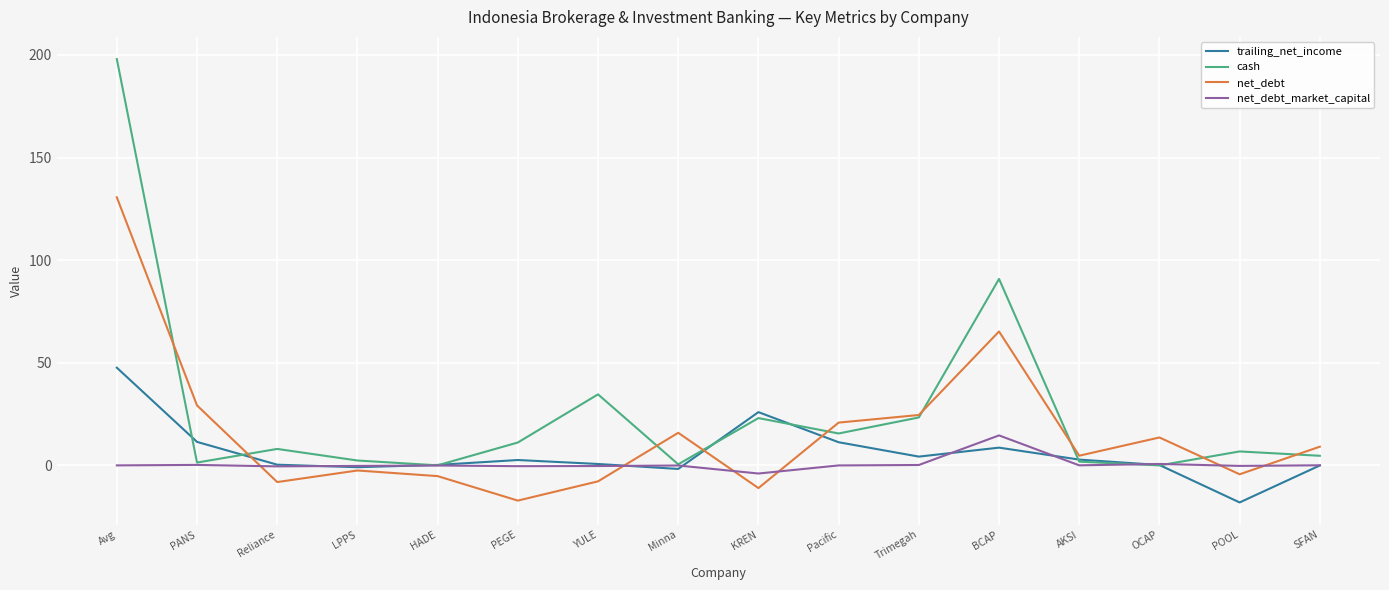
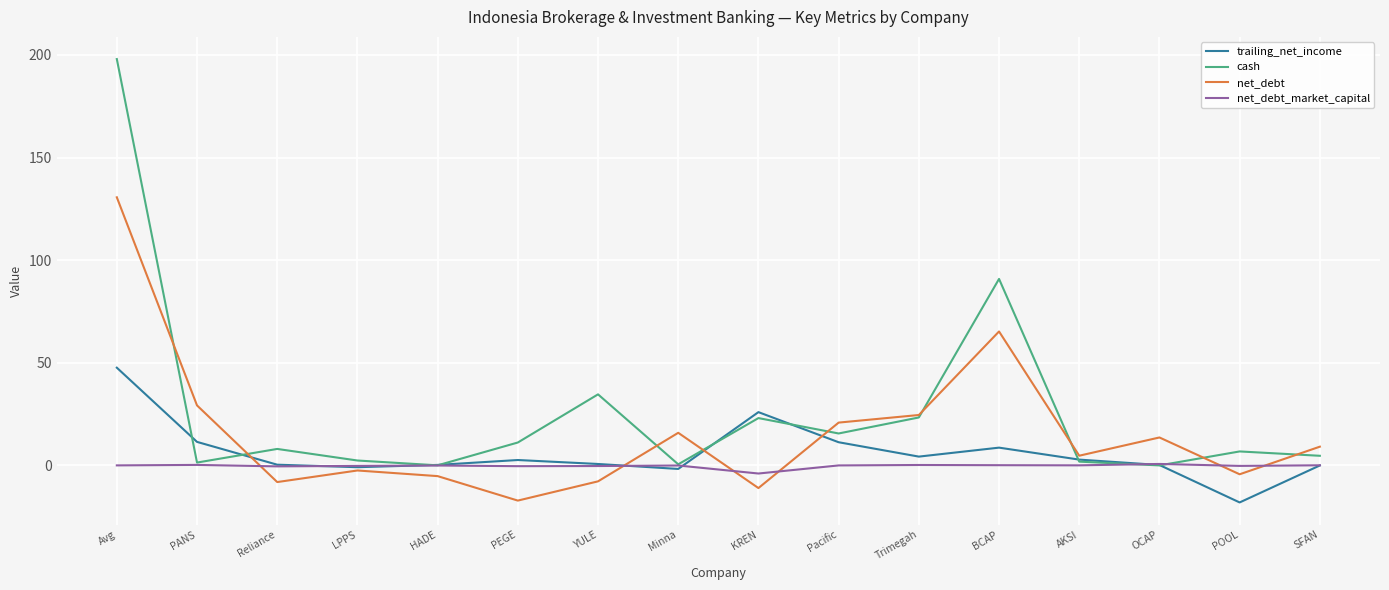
  {
    "trailing_net_income": {
      "Avg": 48,
      "PANS": 12,
      "PEGE": 3,
      "Minna": -2,
      "KREN": 26,
      "Pacific": 11,
      "Trimegah": 4,
      "BCAP": 9,
      "POOL": -18
    },
    "cash": {
      "Avg": 198,
      "Reliance": 8,
      "LPPS": 2,
      "PEGE": 11,
      "YULE": 35,
      "KREN": 23,
      "Pacific": 16,
      "BCAP": 91,
      "POOL": 7,
      "SFAN": 5
    },
    "net_debt": {
      "Avg": 131,
      "PANS": 29,
      "Reliance": -8,
      "LPPS": -2,
      "HADE": -5,
      "PEGE": -17,
      "YULE": -8,
      "Minna": 16,
      "KREN": -11,
      "Pacific": 21,
      "BCAP": 65,
      "AKSI": 5,
      "OCAP": 14,
      "POOL": -4,
      "SFAN": 9
    },
    "net_debt_market_capital": {
      "Avg": 0,
      "PEGE": 0,
      "KREN": -4,
      "Pacific": 0,
      "Trimegah": 0,
-     "BCAP": 15,
+     "BCAP": 0,
      "AKSI": 0,
      "POOL": 0
    }
  }
